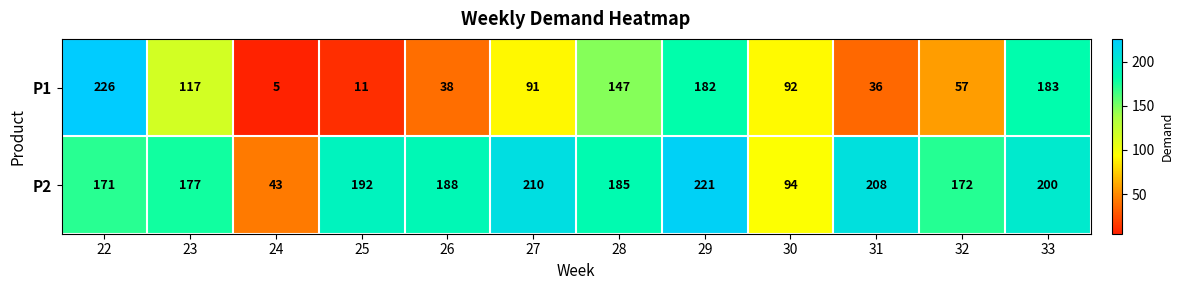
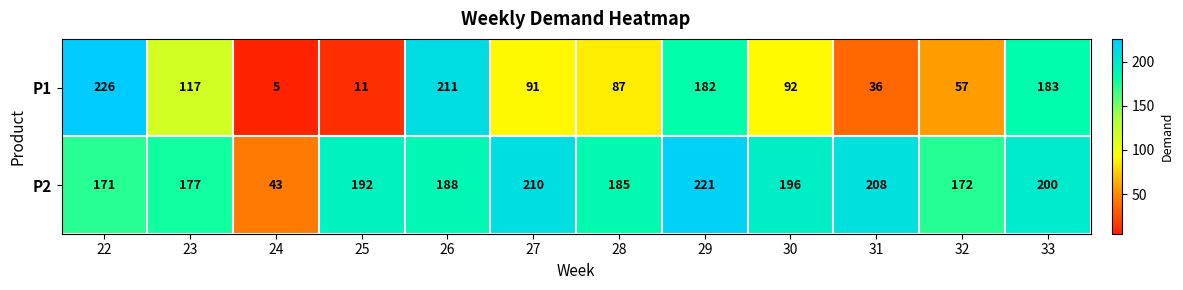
  {
    "P1": {
      "22": 226,
      "23": 117,
      "24": 5,
      "25": 11,
-     "26": 38,
+     "26": 211,
      "27": 91,
-     "28": 147,
+     "28": 87,
      "29": 182,
      "30": 92,
      "31": 36,
      "32": 57,
      "33": 183
    },
    "P2": {
      "22": 171,
      "23": 177,
      "24": 43,
      "25": 192,
      "26": 188,
      "27": 210,
      "28": 185,
      "29": 221,
-     "30": 94,
+     "30": 196,
      "31": 208,
      "32": 172,
      "33": 200
    }
  }
